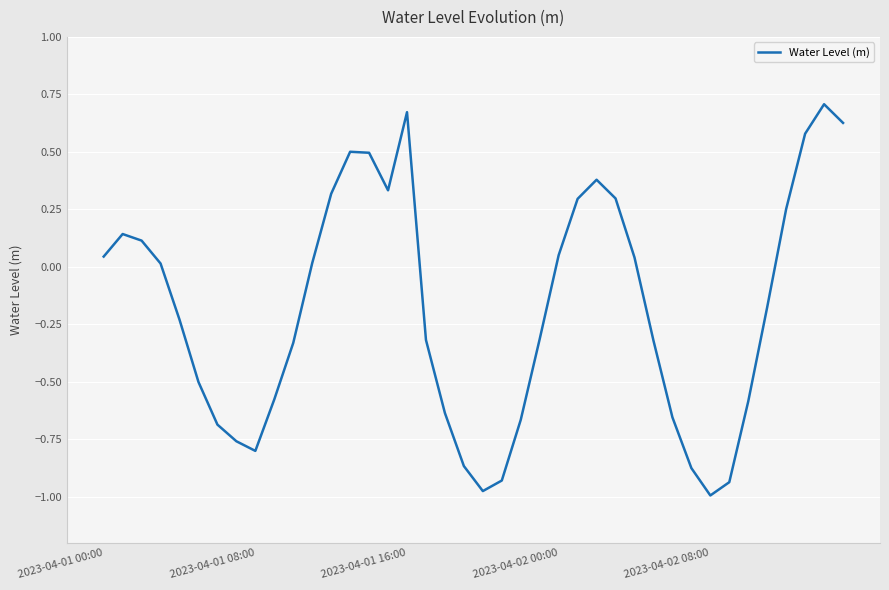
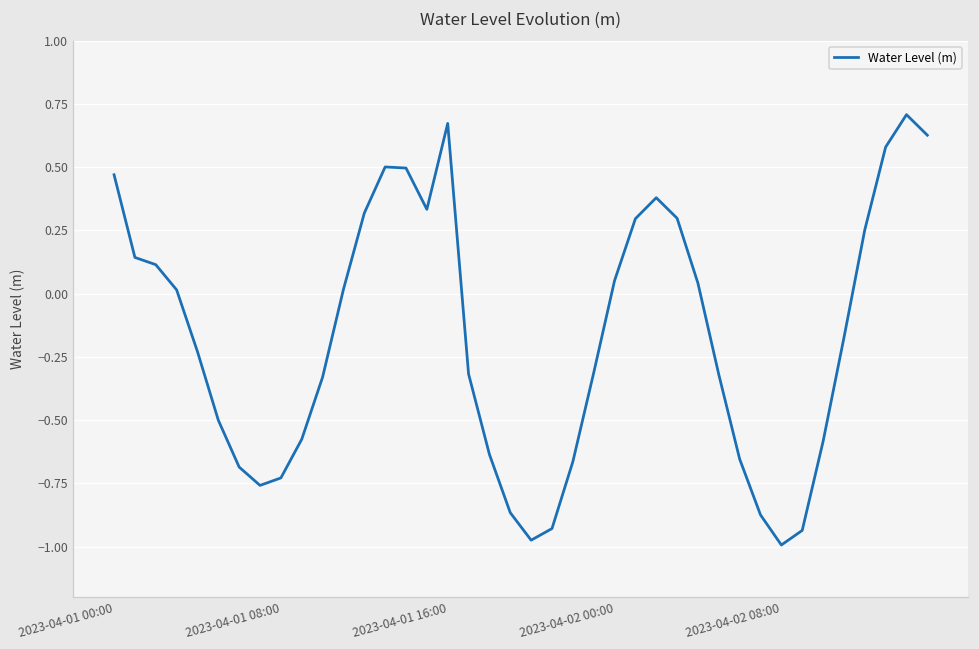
  {
-   "2023-04-01 00:00": 0.04,
-   "2023-04-01 08:00": -0.80,
+   "2023-04-01 00:00": 0.47,
+   "2023-04-01 08:00": -0.73,
    "2023-04-01 16:00": 0.67,
    "2023-04-02 00:00": 0.05,
    "2023-04-02 08:00": -0.99
  }
